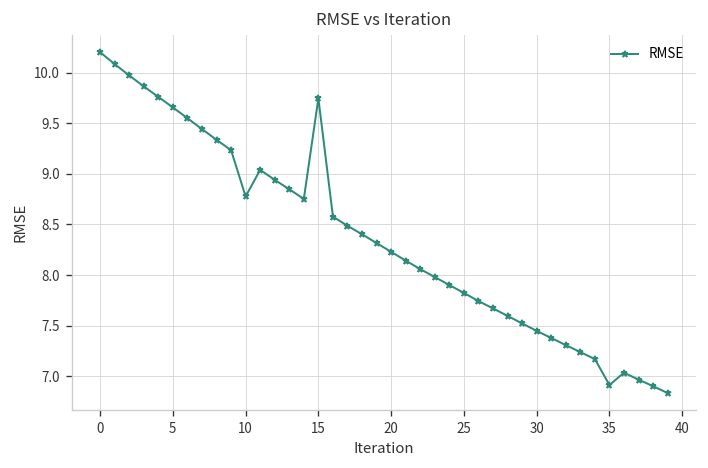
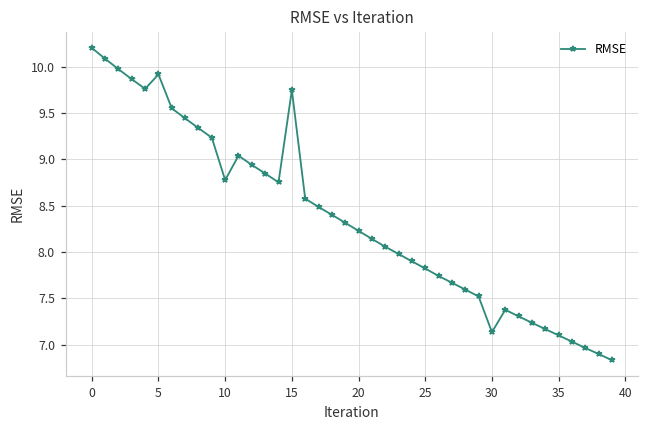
  {
    "0": 10.2,
-   "5": 9.7,
+   "5": 9.9,
    "10": 8.8,
    "15": 9.7,
    "20": 8.2,
    "25": 7.8,
-   "30": 7.4,
-   "35": 6.9
+   "30": 7.1,
+   "35": 7.1
  }
